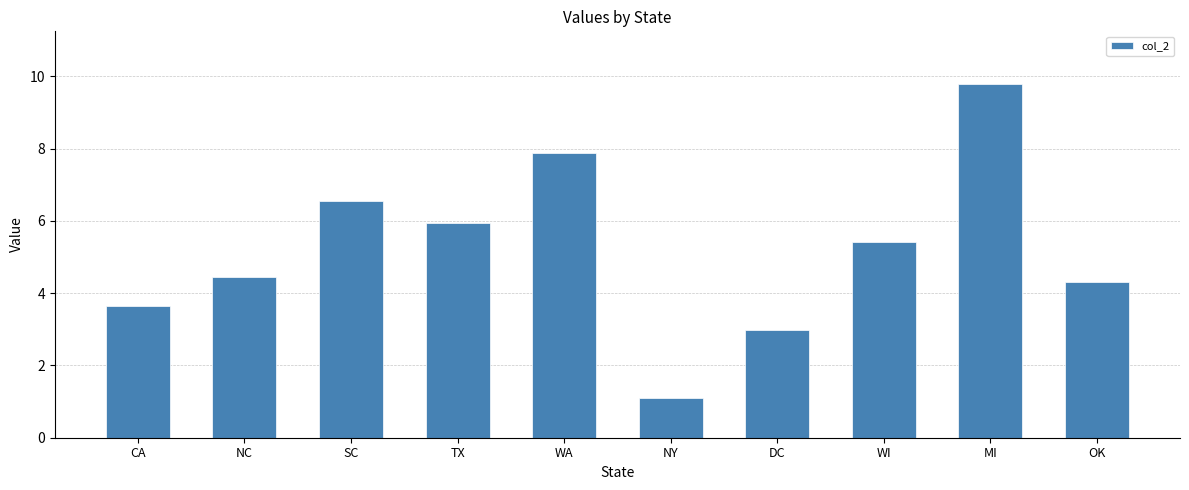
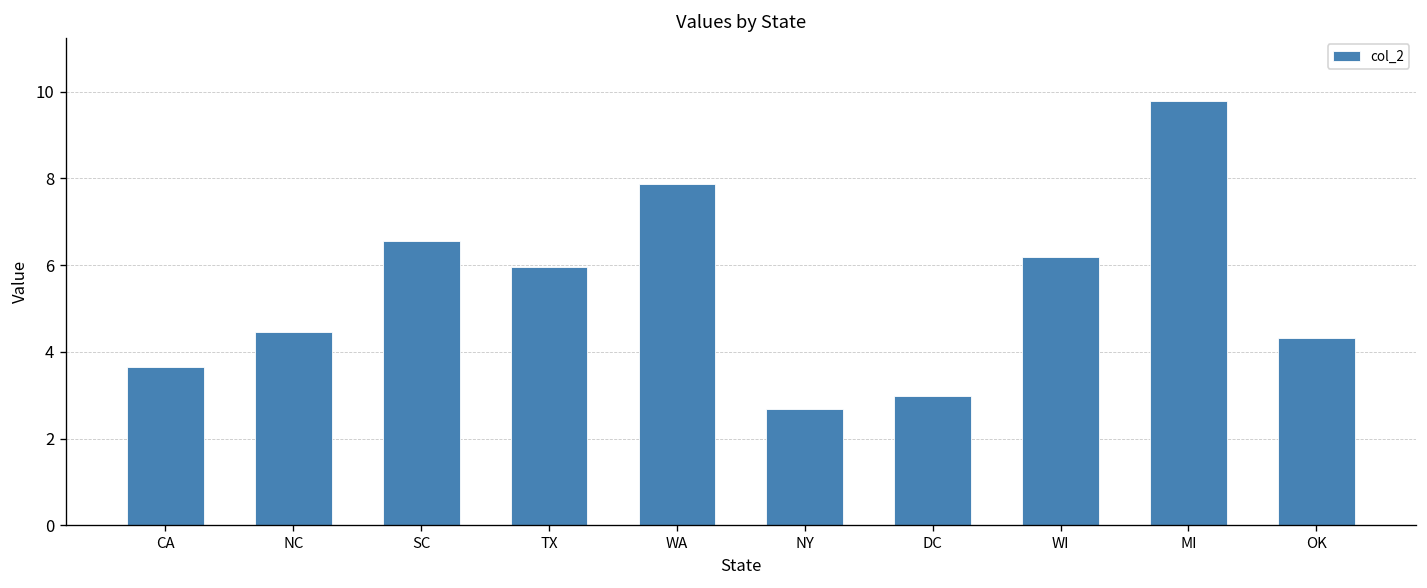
  {
    "CA": 3.7,
    "NC": 4.5,
    "SC": 6.6,
    "TX": 6.0,
    "WA": 7.9,
-   "NY": 1.1,
+   "NY": 2.7,
    "DC": 3.0,
-   "WI": 5.4,
+   "WI": 6.2,
    "MI": 9.8,
    "OK": 4.3
  }
